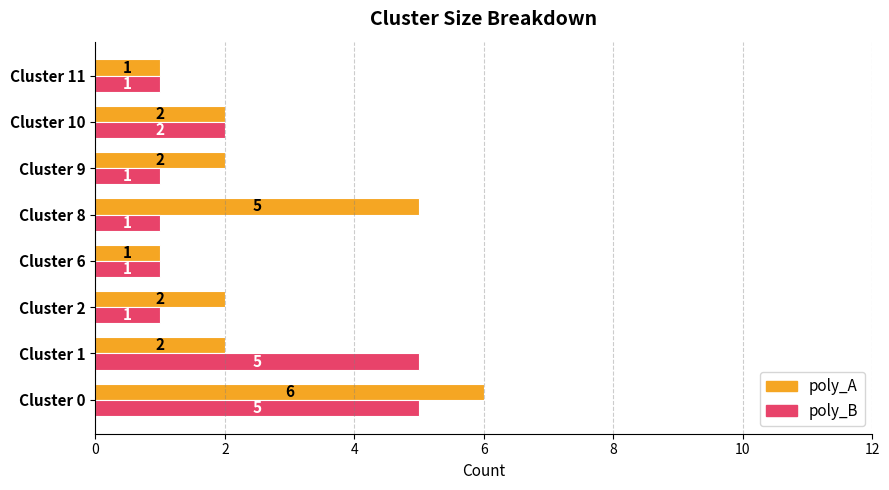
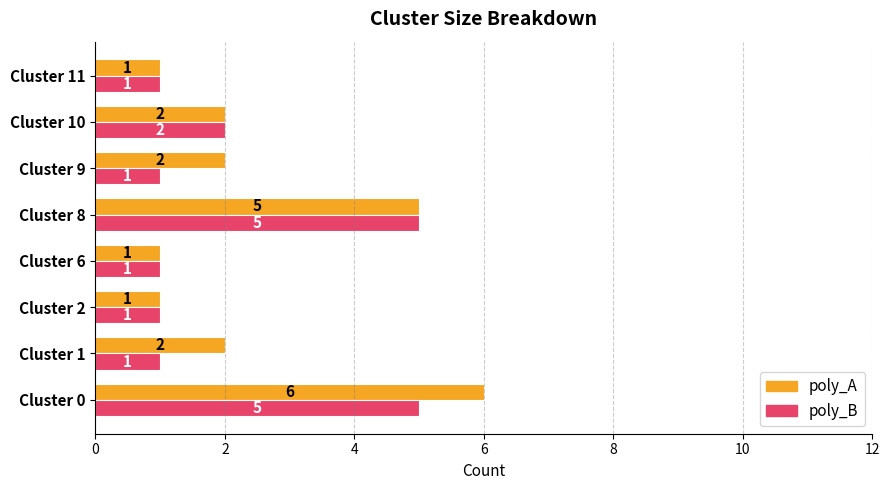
  {
    "poly_A": {
      "Cluster 11": 1,
      "Cluster 10": 2,
      "Cluster 9": 2,
      "Cluster 8": 5,
      "Cluster 6": 1,
-     "Cluster 2": 2,
+     "Cluster 2": 1,
      "Cluster 1": 2,
      "Cluster 0": 6
    },
    "poly_B": {
      "Cluster 11": 1,
      "Cluster 10": 2,
      "Cluster 9": 1,
-     "Cluster 8": 1,
+     "Cluster 8": 5,
      "Cluster 6": 1,
      "Cluster 2": 1,
-     "Cluster 1": 5,
+     "Cluster 1": 1,
      "Cluster 0": 5
    }
  }
